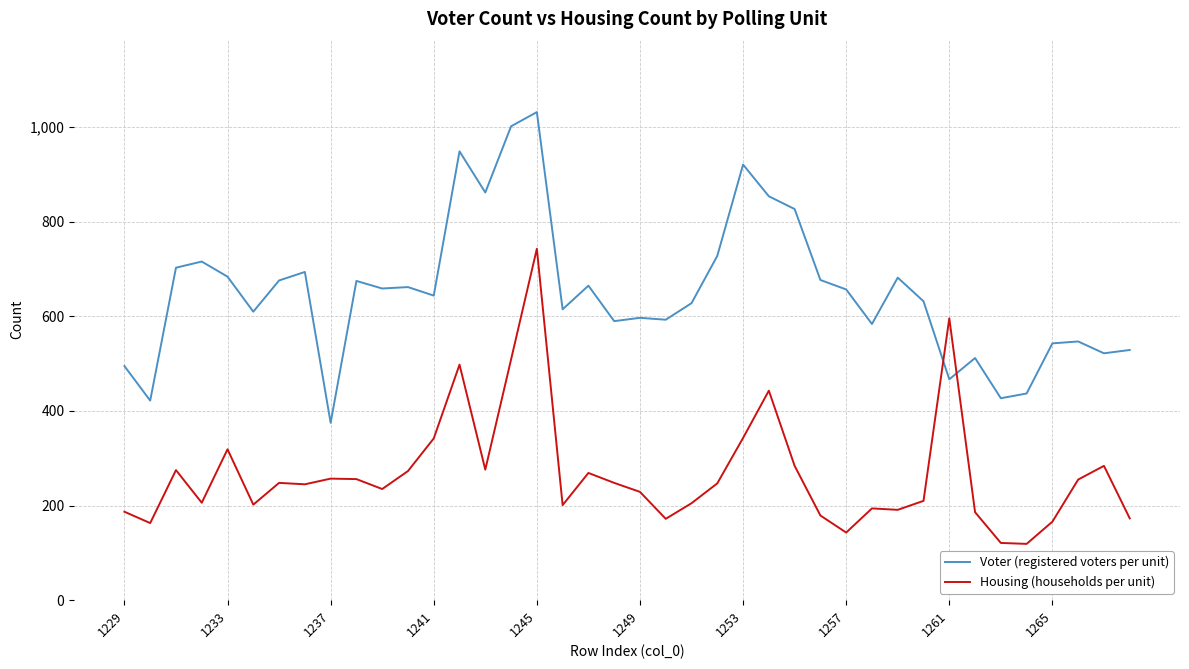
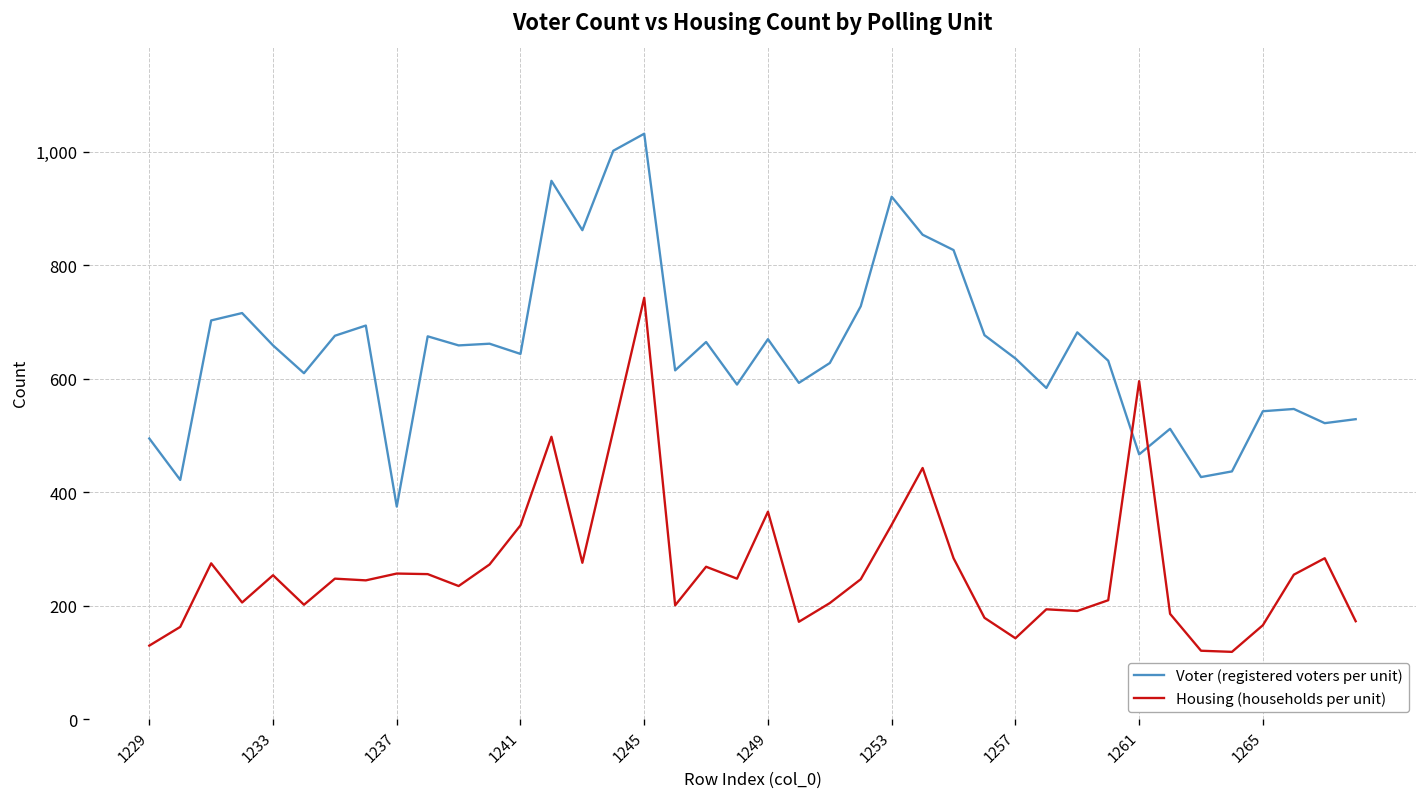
  {
    "Voter (registered voters per unit)": {
      "1229": "500",
-     "1233": "680",
+     "1233": "660",
      "1237": "380",
      "1241": "640",
      "1245": "1,030",
-     "1249": "600",
+     "1249": "670",
      "1253": "920",
-     "1257": "660",
+     "1257": "640",
      "1261": "470",
      "1265": "540"
    },
    "Housing (households per unit)": {
-     "1229": "190",
-     "1233": "320",
+     "1229": "130",
+     "1233": "250",
      "1237": "260",
      "1241": "340",
      "1245": "740",
-     "1249": "230",
+     "1249": "370",
      "1253": "340",
      "1257": "140",
      "1261": "600",
      "1265": "170"
    }
  }
